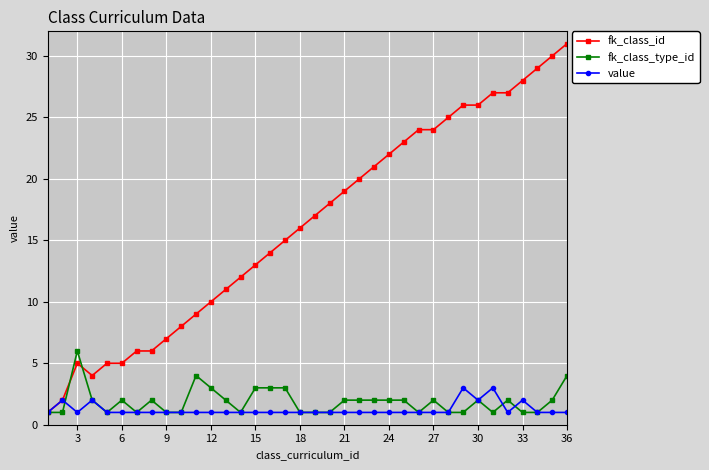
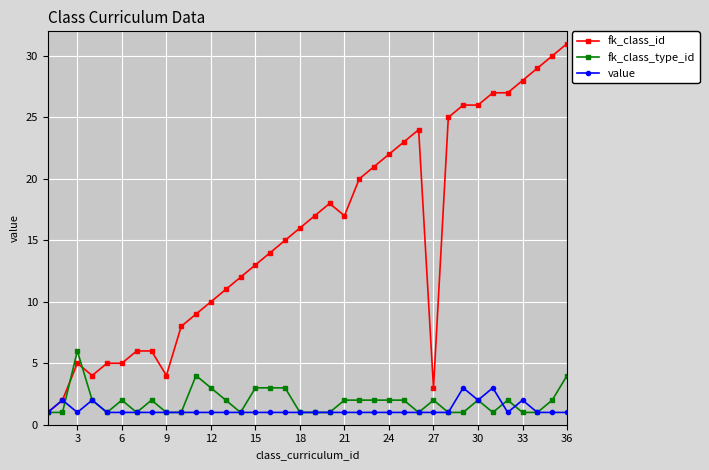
  {
    "fk_class_id": {
      "3": 5,
      "6": 5,
-     "9": 7,
+     "9": 4,
      "12": 10,
      "15": 13,
      "18": 16,
-     "21": 19,
+     "21": 17,
      "24": 22,
-     "27": 24,
+     "27": 3,
      "30": 26,
      "33": 28,
      "36": 31
    },
    "fk_class_type_id": {
      "3": 6,
      "6": 2,
      "12": 3,
      "15": 3,
      "21": 2,
      "24": 2,
      "27": 2,
      "33": 1,
      "36": 4
    },
    "value": {
      "3": 1,
      "6": 1,
      "12": 1,
      "15": 1,
      "21": 1,
      "24": 1,
      "27": 1,
      "33": 2,
      "36": 1
    }
  }
